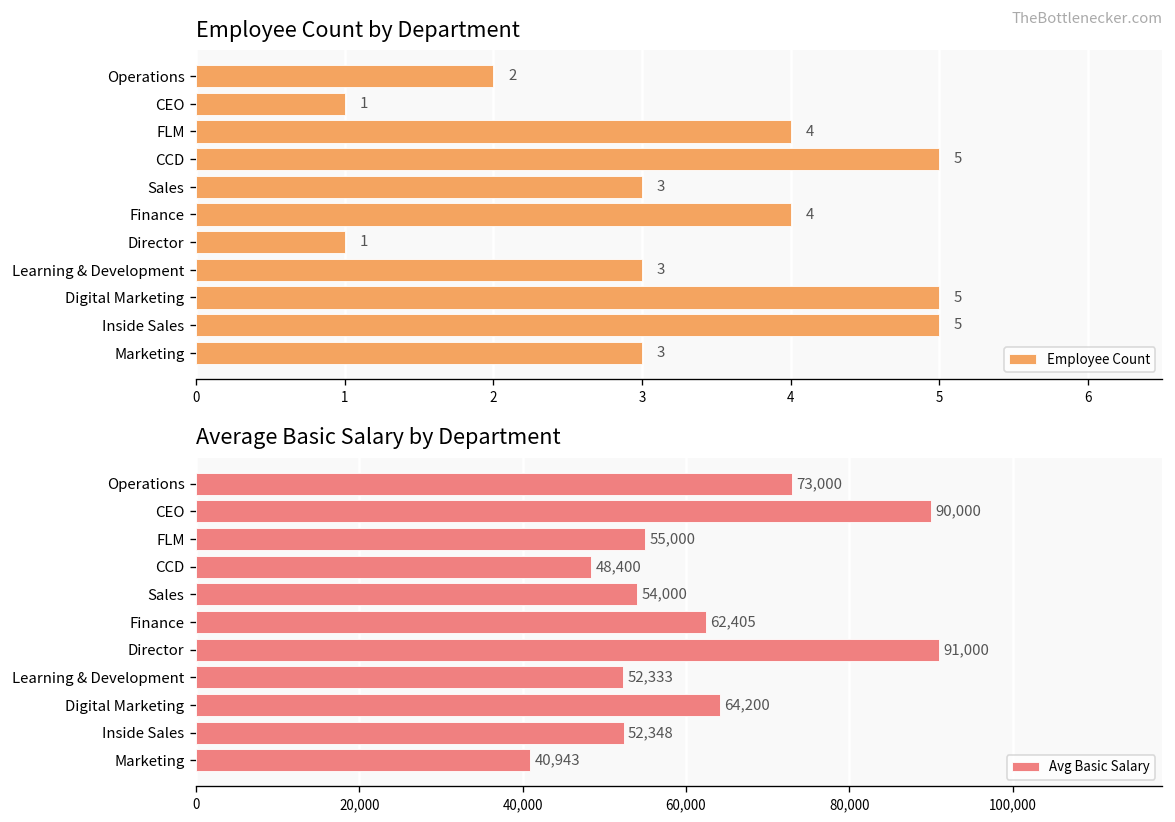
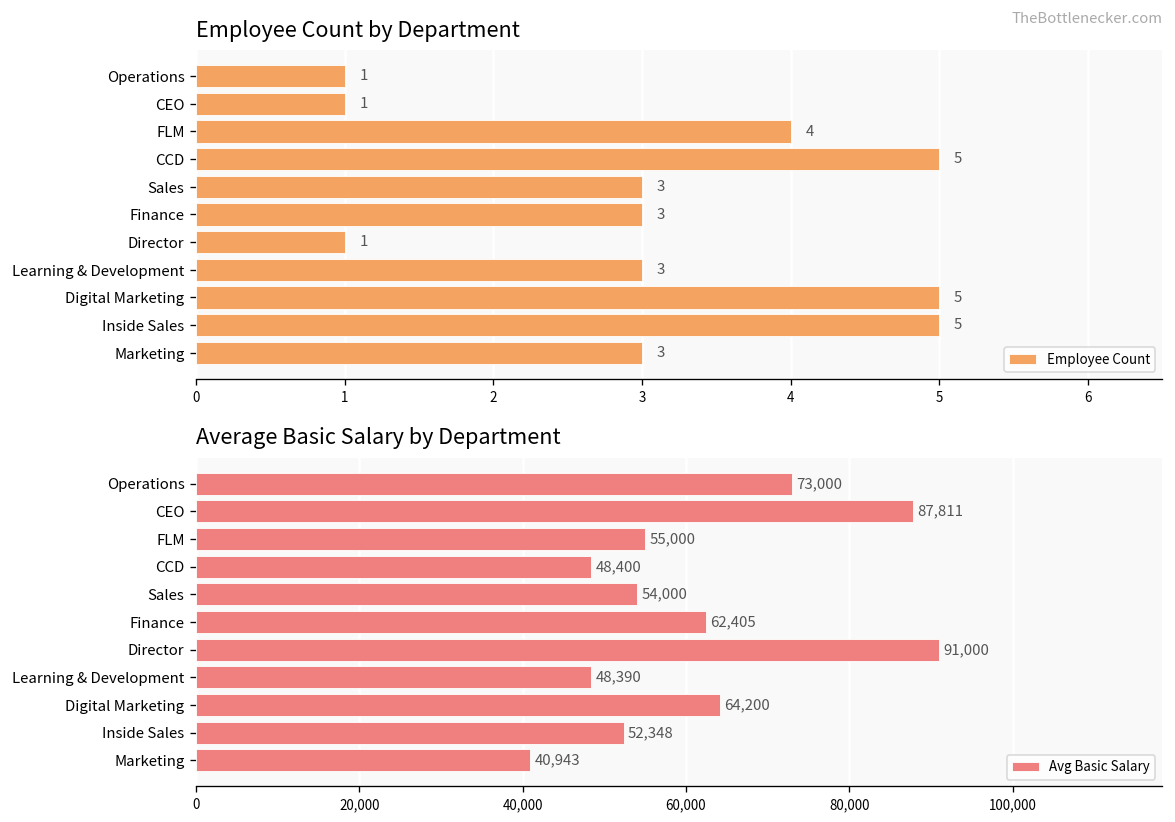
  {
    "Employee Count by Department": {
-     "Operations": "2",
+     "Operations": "1",
      "CEO": "1",
      "FLM": "4",
      "CCD": "5",
      "Sales": "3",
-     "Finance": "4",
+     "Finance": "3",
      "Director": "1",
      "Learning & Development": "3",
      "Digital Marketing": "5",
      "Inside Sales": "5",
      "Marketing": "3"
    },
    "Average Basic Salary by Department": {
      "Operations": "73,000",
-     "CEO": "90,000",
+     "CEO": "87,811",
      "FLM": "55,000",
      "CCD": "48,400",
      "Sales": "54,000",
      "Finance": "62,405",
      "Director": "91,000",
-     "Learning & Development": "52,333",
+     "Learning & Development": "48,390",
      "Digital Marketing": "64,200",
      "Inside Sales": "52,348",
      "Marketing": "40,943"
    }
  }
